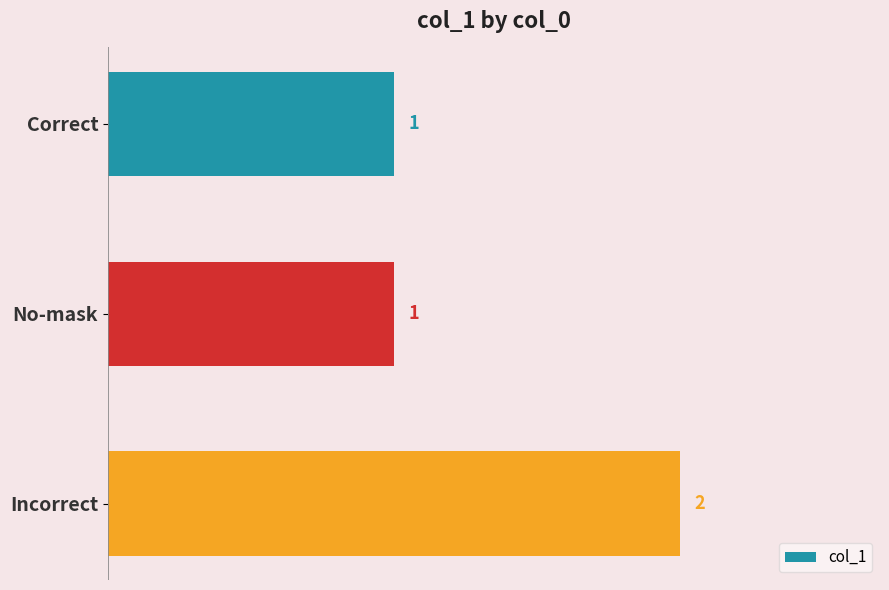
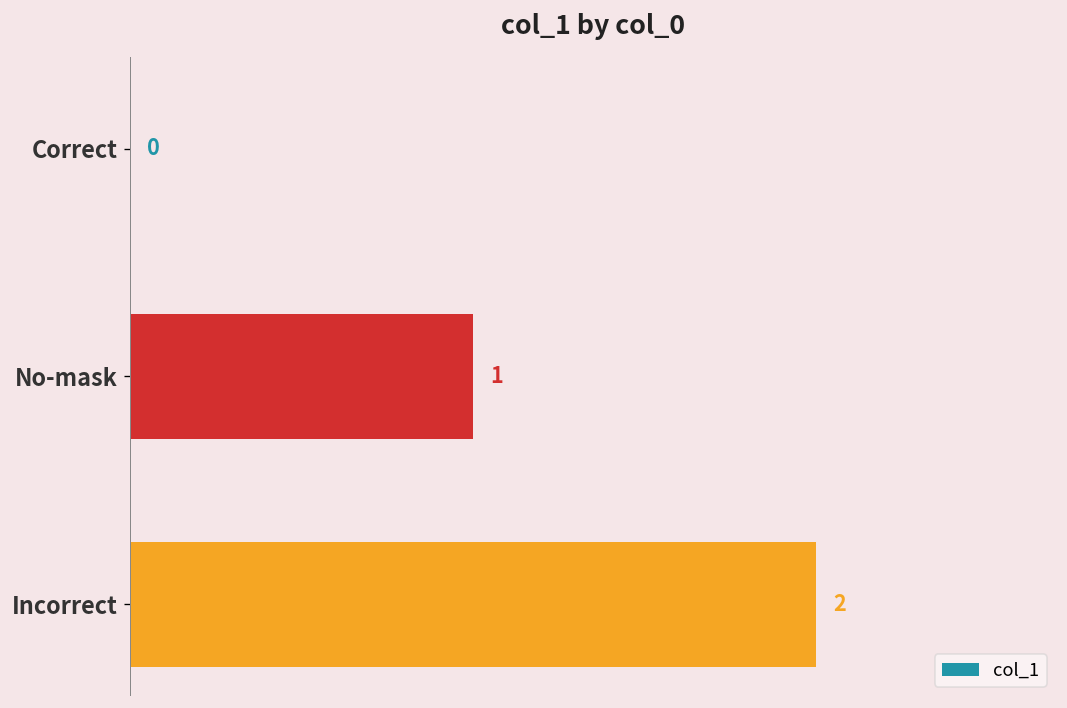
  {
-   "Correct": 1,
+   "Correct": 0,
    "No-mask": 1,
    "Incorrect": 2
  }
